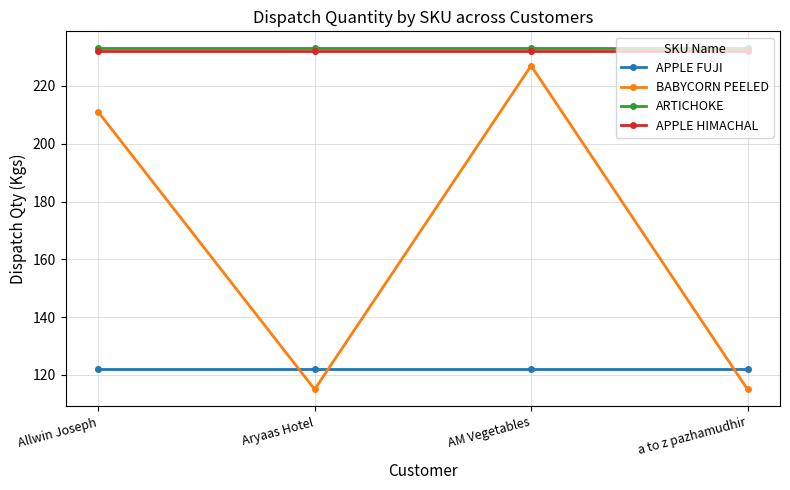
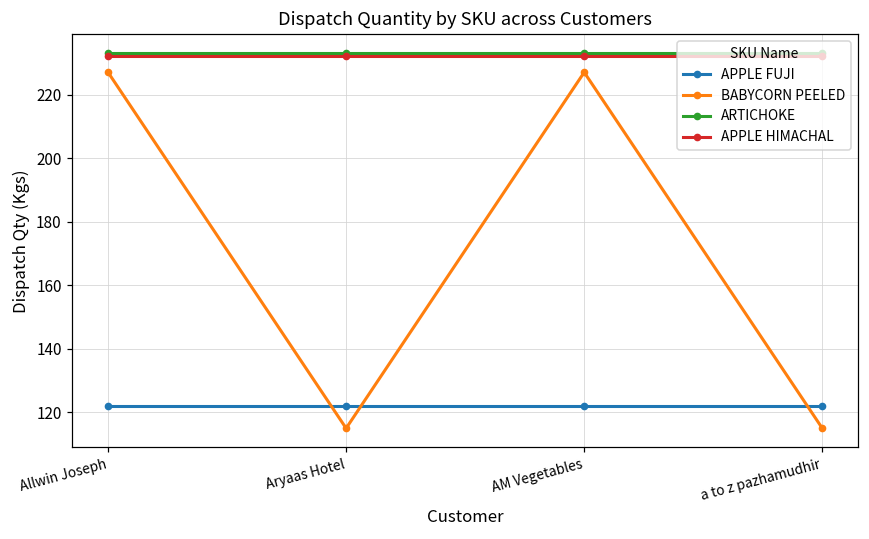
  {
    "APPLE FUJI": {
      "Allwin Joseph": 122,
      "Aryaas Hotel": 122,
      "AM Vegetables": 122,
      "a to z pazhamudhir": 122
    },
    "BABYCORN PEELED": {
-     "Allwin Joseph": 211,
+     "Allwin Joseph": 227,
      "Aryaas Hotel": 115,
      "AM Vegetables": 227,
      "a to z pazhamudhir": 115
    },
    "ARTICHOKE": {
      "Allwin Joseph": 233,
      "Aryaas Hotel": 233,
      "AM Vegetables": 233
    },
    "APPLE HIMACHAL": {
      "Allwin Joseph": 232,
      "Aryaas Hotel": 232,
      "AM Vegetables": 232
    }
  }
